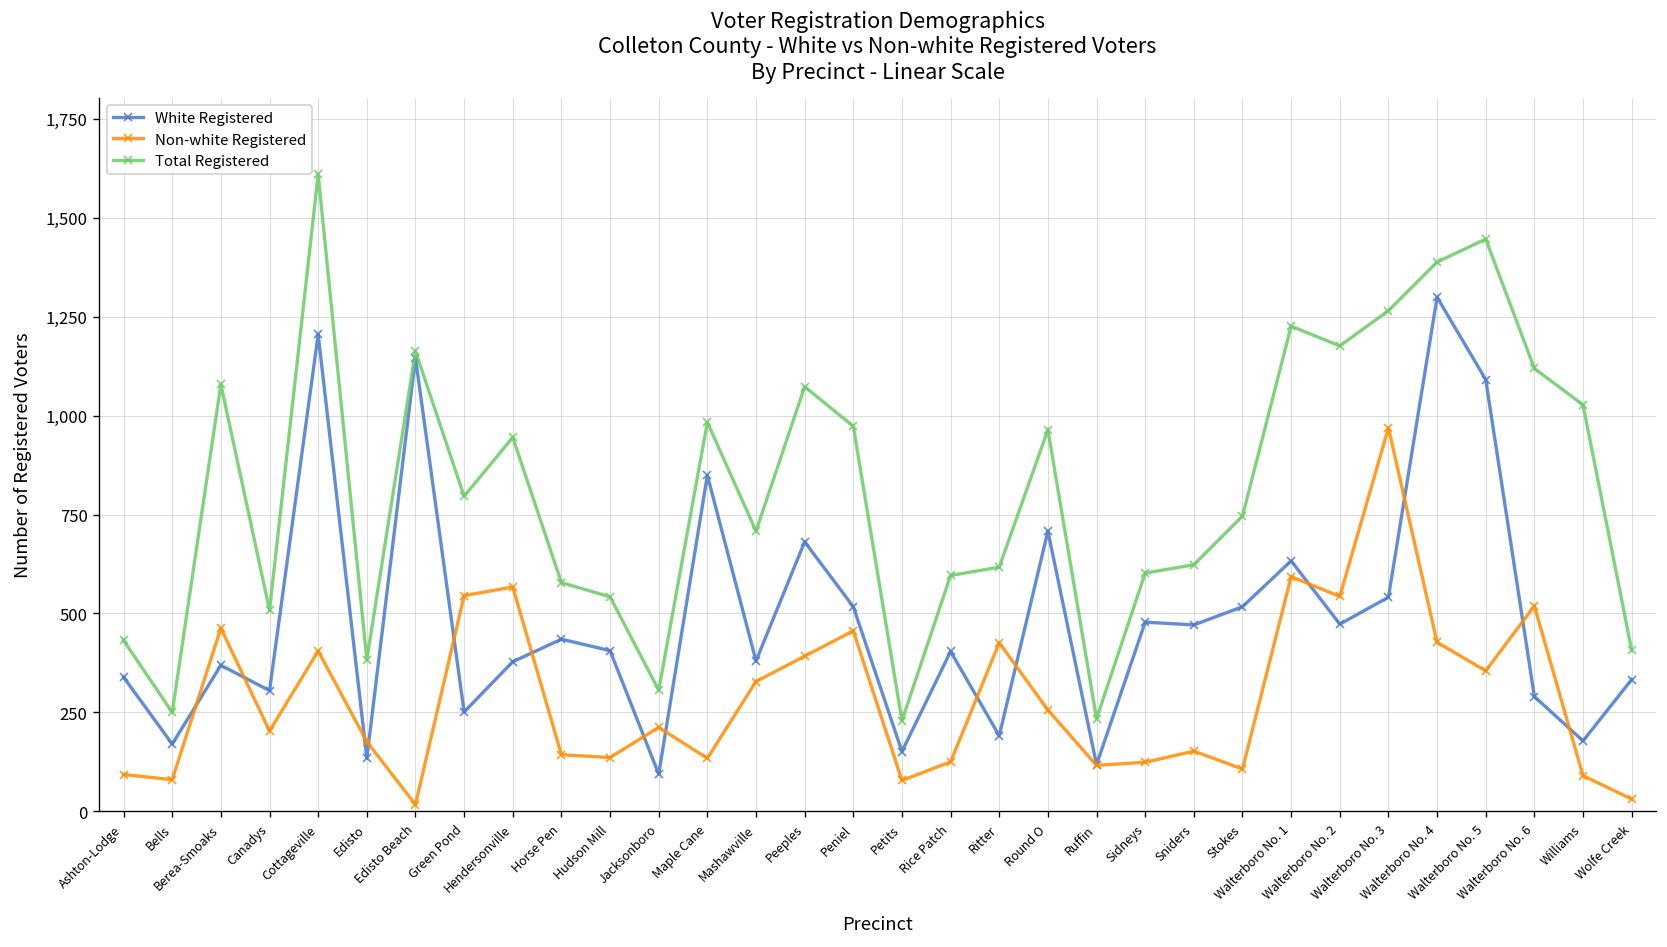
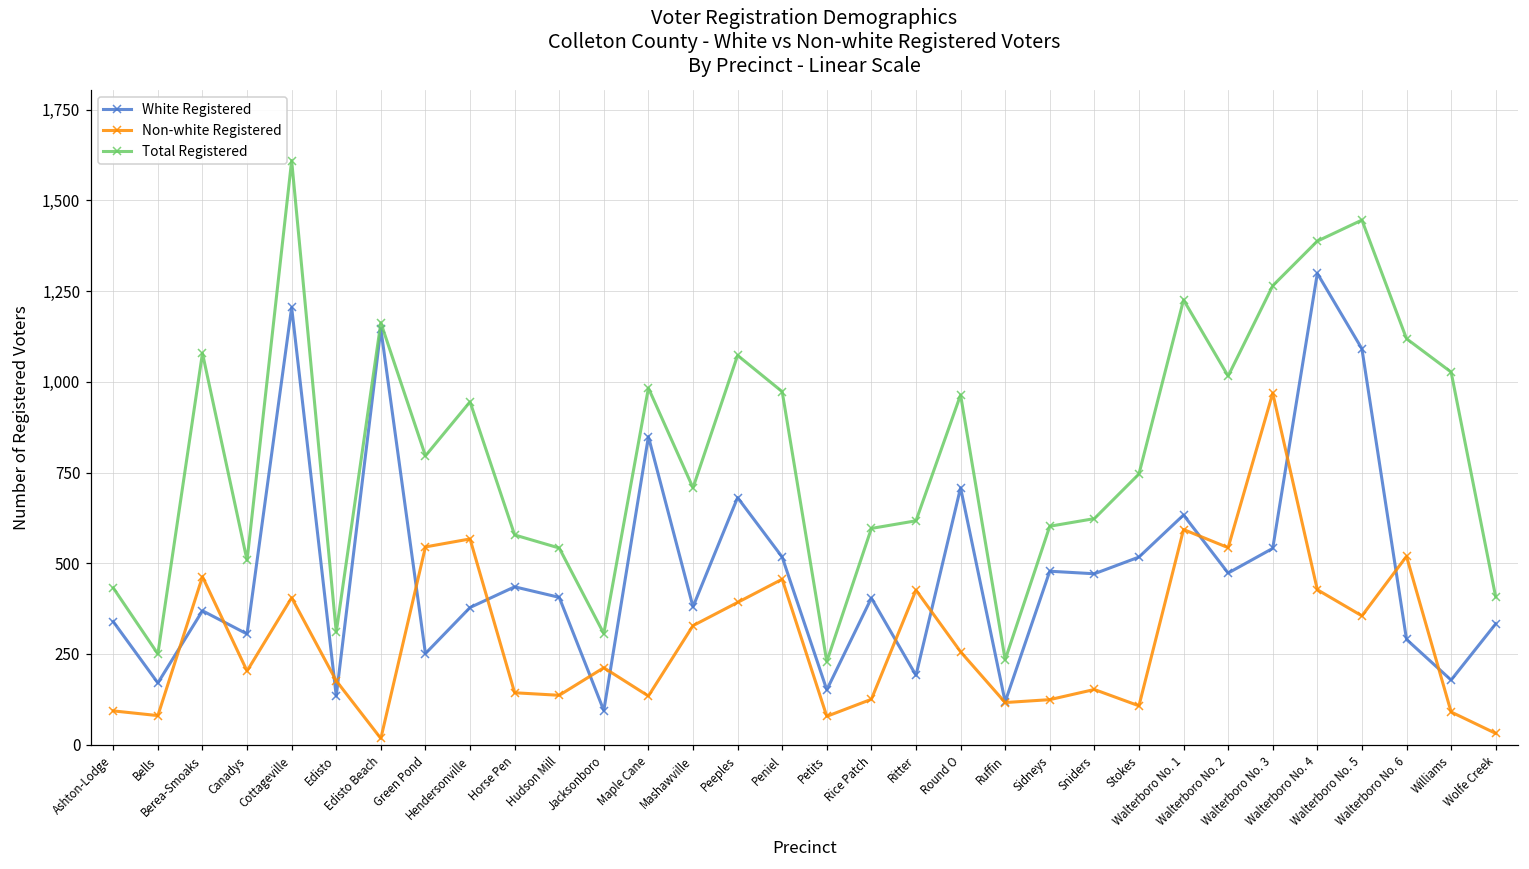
  {
    "White Registered": {
      "Ashton-Lodge": "340",
      "Bells": "170",
      "Berea-Smoaks": "370",
      "Canadys": "310",
      "Cottageville": "1,210",
      "Edisto": "130",
      "Edisto Beach": "1,150",
      "Green Pond": "250",
      "Hendersonville": "380",
      "Horse Pen": "440",
      "Hudson Mill": "410",
      "Jacksonboro": "90",
      "Maple Cane": "850",
      "Mashawville": "380",
      "Peeples": "680",
      "Peniel": "520",
      "Petits": "150",
      "Rice Patch": "400",
      "Ritter": "190",
      "Round O": "710",
      "Sidneys": "480",
      "Sniders": "470",
      "Stokes": "520",
      "Walterboro No. 1": "630",
      "Walterboro No. 2": "470",
      "Walterboro No. 3": "540",
      "Walterboro No. 4": "1,300",
      "Walterboro No. 5": "1,090",
      "Walterboro No. 6": "290",
      "Williams": "180",
      "Wolfe Creek": "330"
    },
    "Non-white Registered": {
      "Ashton-Lodge": "90",
      "Bells": "80",
      "Berea-Smoaks": "460",
      "Canadys": "200",
      "Cottageville": "410",
      "Edisto": "180",
      "Edisto Beach": "20",
      "Green Pond": "550",
      "Hendersonville": "570",
      "Horse Pen": "140",
      "Hudson Mill": "140",
      "Jacksonboro": "210",
      "Maple Cane": "130",
      "Mashawville": "330",
      "Peeples": "390",
      "Peniel": "460",
      "Petits": "80",
      "Rice Patch": "130",
      "Ritter": "430",
      "Round O": "260",
      "Sidneys": "120",
      "Sniders": "150",
      "Stokes": "110",
      "Walterboro No. 1": "590",
      "Walterboro No. 2": "540",
      "Walterboro No. 3": "970",
      "Walterboro No. 4": "430",
      "Walterboro No. 5": "360",
      "Walterboro No. 6": "520",
      "Williams": "90",
      "Wolfe Creek": "30"
    },
    "Total Registered": {
      "Ashton-Lodge": "430",
      "Bells": "250",
      "Berea-Smoaks": "1,080",
      "Canadys": "510",
      "Cottageville": "1,610",
-     "Edisto": "380",
+     "Edisto": "310",
      "Edisto Beach": "1,160",
      "Green Pond": "800",
      "Hendersonville": "950",
      "Horse Pen": "580",
      "Hudson Mill": "540",
      "Jacksonboro": "310",
      "Maple Cane": "980",
      "Mashawville": "710",
      "Peeples": "1,070",
      "Peniel": "970",
      "Petits": "230",
      "Rice Patch": "600",
      "Ritter": "620",
      "Round O": "960",
      "Ruffin": "230",
      "Sidneys": "600",
      "Sniders": "620",
      "Stokes": "750",
      "Walterboro No. 1": "1,230",
-     "Walterboro No. 2": "1,180",
+     "Walterboro No. 2": "1,020",
      "Walterboro No. 3": "1,270",
      "Walterboro No. 4": "1,390",
      "Walterboro No. 5": "1,450",
      "Walterboro No. 6": "1,120",
      "Williams": "1,030",
      "Wolfe Creek": "410"
    }
  }
